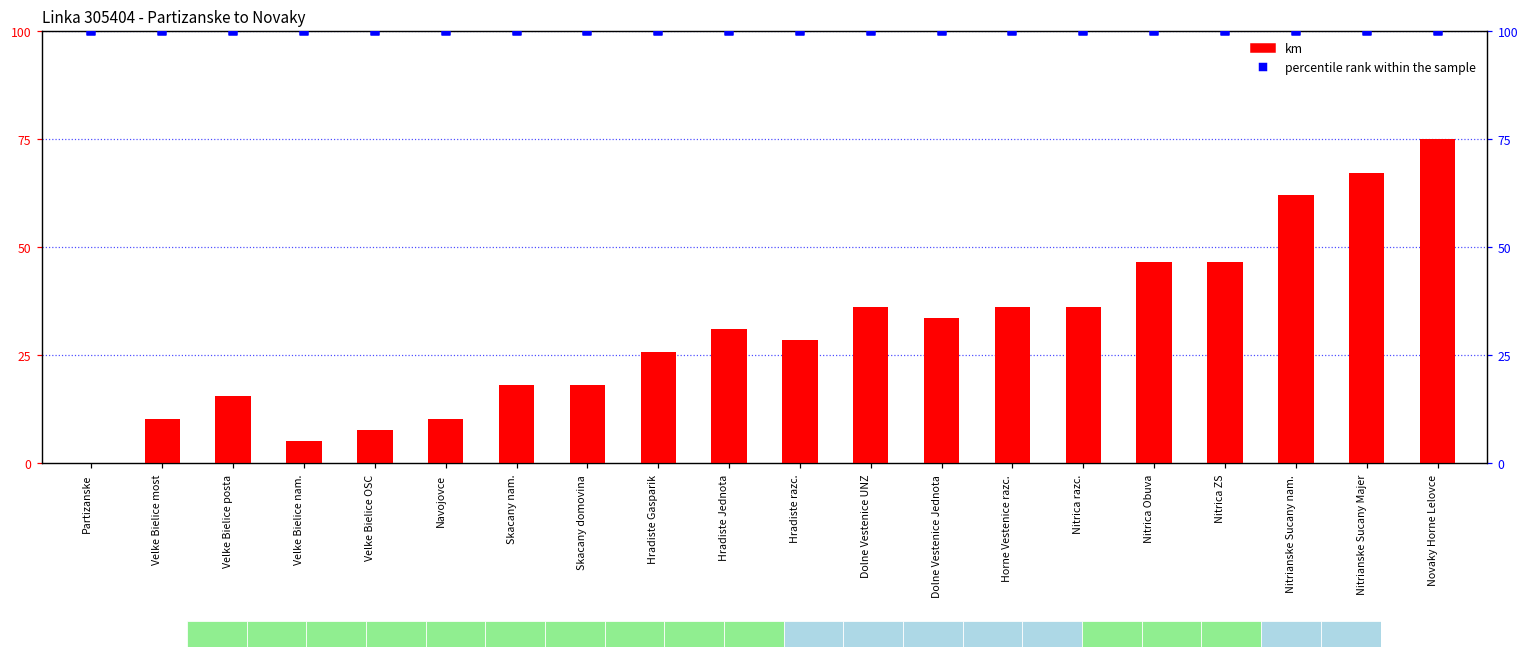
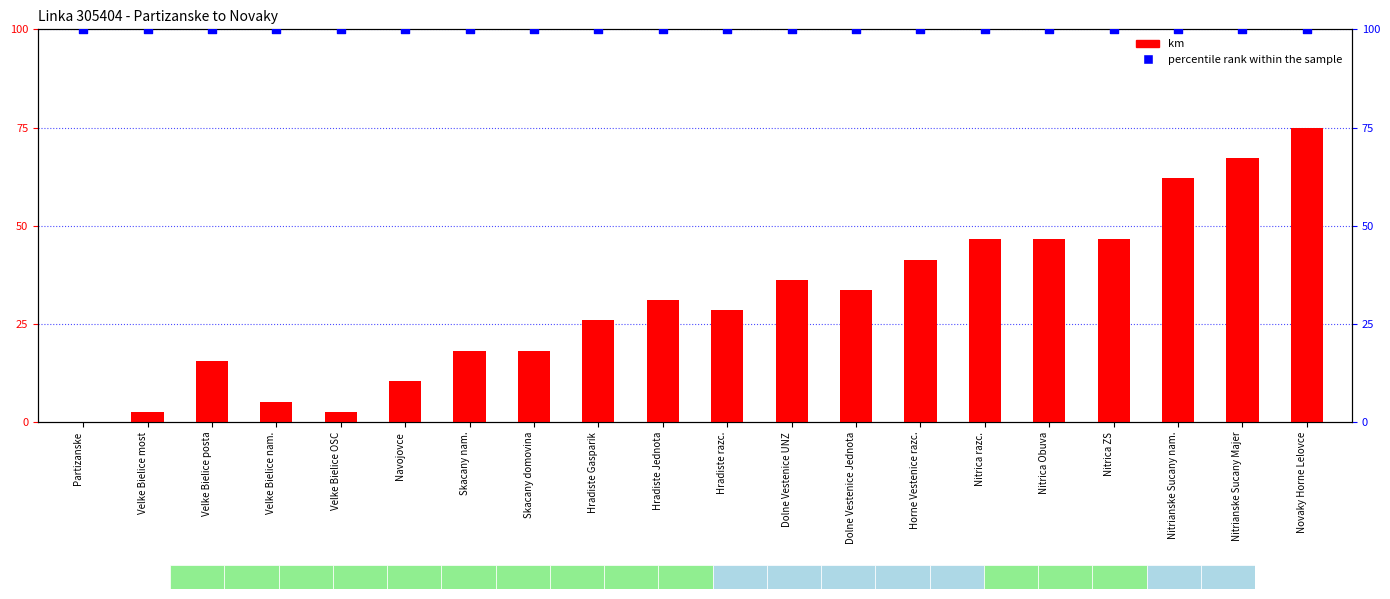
  {
    "km": {
      "Partizanske": 0,
-     "Velke Bielice most": 10,
+     "Velke Bielice most": 3,
      "Velke Bielice posta": 16,
      "Velke Bielice nam.": 5,
-     "Velke Bielice OSC": 8,
+     "Velke Bielice OSC": 3,
      "Navojovce": 10,
      "Skacany nam.": 18,
      "Skacany domovina": 18,
      "Hradiste Gasparik": 26,
      "Hradiste Jednota": 31,
      "Hradiste razc.": 28,
      "Dolne Vestenice UNZ": 36,
      "Dolne Vestenice Jednota": 34,
-     "Horne Vestenice razc.": 36,
-     "Nitrica razc.": 36,
+     "Horne Vestenice razc.": 41,
+     "Nitrica razc.": 47,
      "Nitrica Obuva": 47,
      "Nitrica ZS": 47,
      "Nitrianske Sucany nam.": 62,
      "Nitrianske Sucany Majer": 67,
      "Novaky Horne Lelovce": 75
    }
  }
